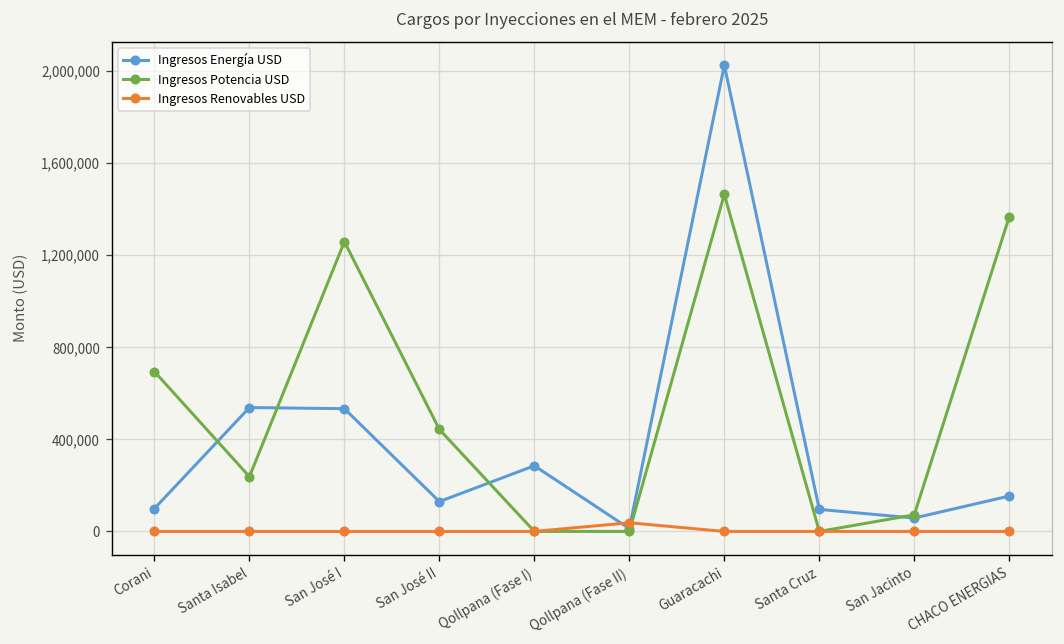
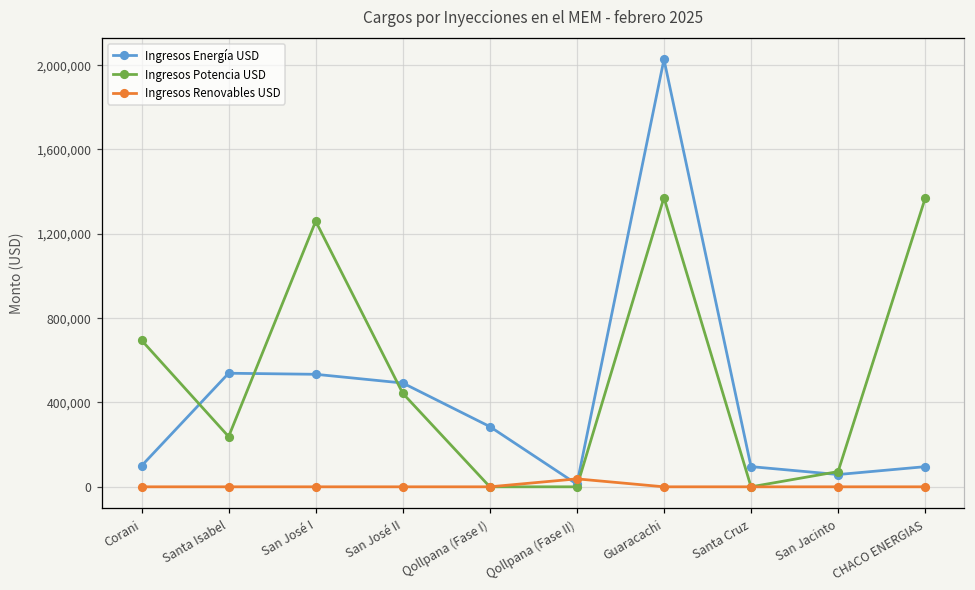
  {
    "Ingresos Energía USD": {
      "Corani": "100,000",
      "Santa Isabel": "540,000",
      "San José I": "530,000",
-     "San José II": "130,000",
+     "San José II": "490,000",
      "Qollpana (Fase I)": "290,000",
      "Guaracachi": "2,030,000",
      "Santa Cruz": "100,000",
      "San Jacinto": "60,000",
-     "CHACO ENERGIAS": "150,000"
+     "CHACO ENERGIAS": "100,000"
    },
    "Ingresos Potencia USD": {
      "Corani": "690,000",
      "Santa Isabel": "240,000",
      "San José I": "1,260,000",
      "San José II": "440,000",
-     "Guaracachi": "1,460,000",
+     "Guaracachi": "1,370,000",
      "San Jacinto": "70,000",
      "CHACO ENERGIAS": "1,370,000"
    },
    "Ingresos Renovables USD": {
      "Corani": "0",
      "Santa Isabel": "0",
      "San José I": "0",
      "San José II": "0",
      "Qollpana (Fase II)": "40,000",
      "Guaracachi": "0",
      "San Jacinto": "0",
      "CHACO ENERGIAS": "0"
    }
  }
